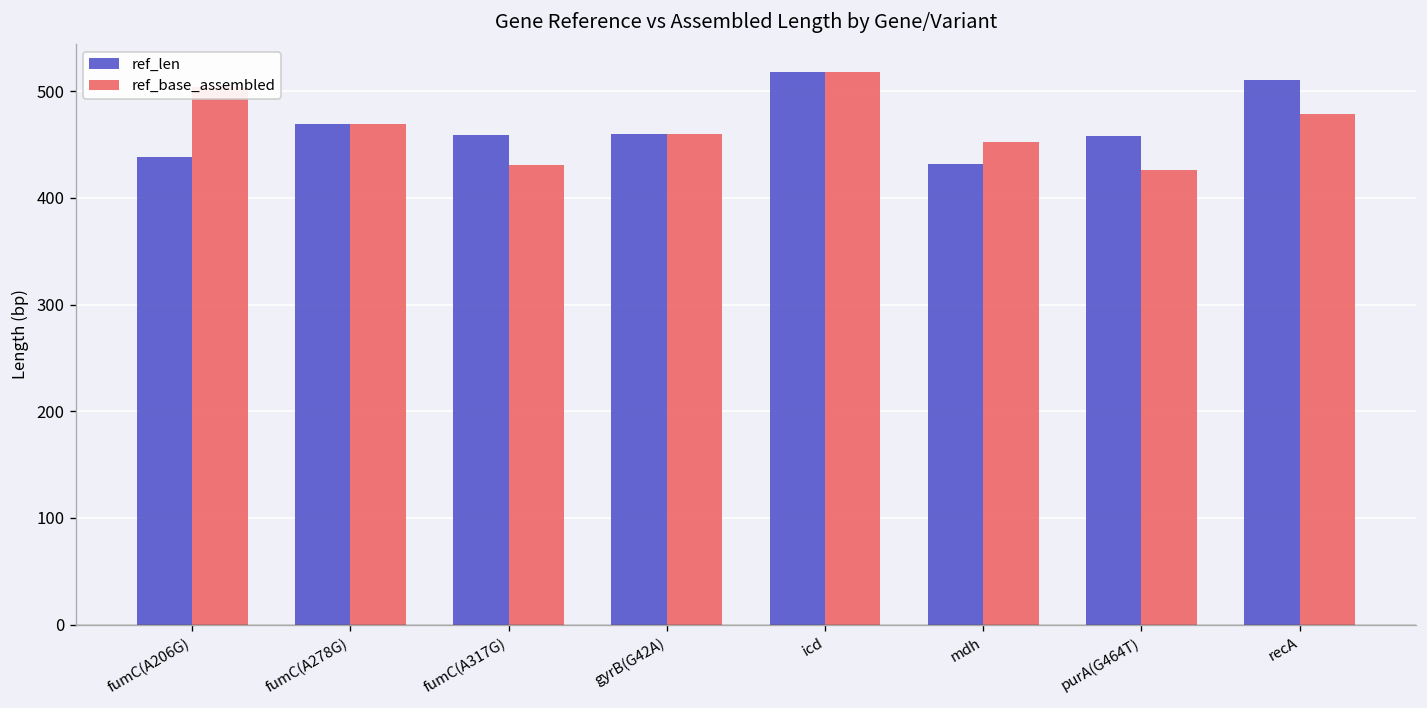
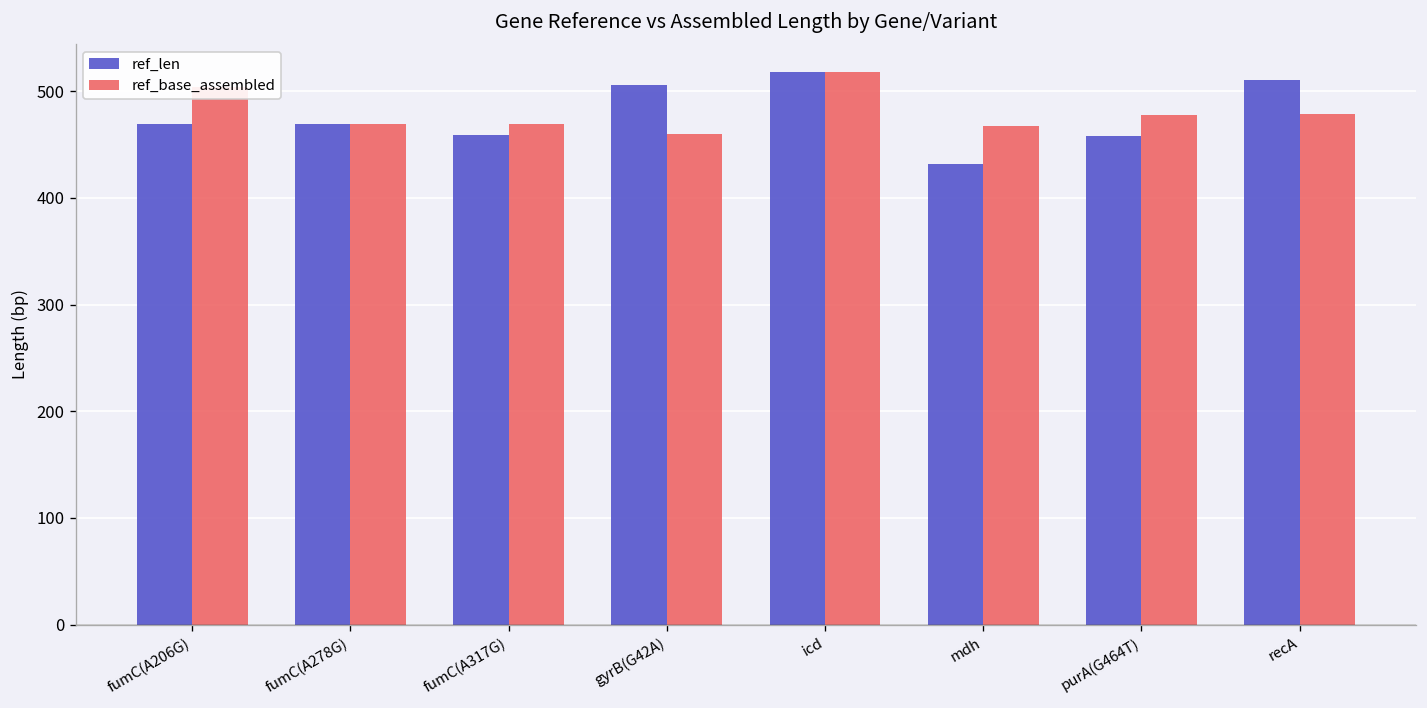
  {
    "ref_len": {
-     "fumC(A206G)": 440,
+     "fumC(A206G)": 470,
      "fumC(A278G)": 470,
      "fumC(A317G)": 460,
-     "gyrB(G42A)": 460,
+     "gyrB(G42A)": 510,
      "icd": 520,
      "mdh": 430,
      "purA(G464T)": 460,
      "recA": 510
    },
    "ref_base_assembled": {
      "fumC(A278G)": 470,
-     "fumC(A317G)": 430,
+     "fumC(A317G)": 470,
      "gyrB(G42A)": 460,
      "icd": 520,
-     "mdh": 450,
-     "purA(G464T)": 430,
+     "mdh": 470,
+     "purA(G464T)": 480,
      "recA": 480
    }
  }
